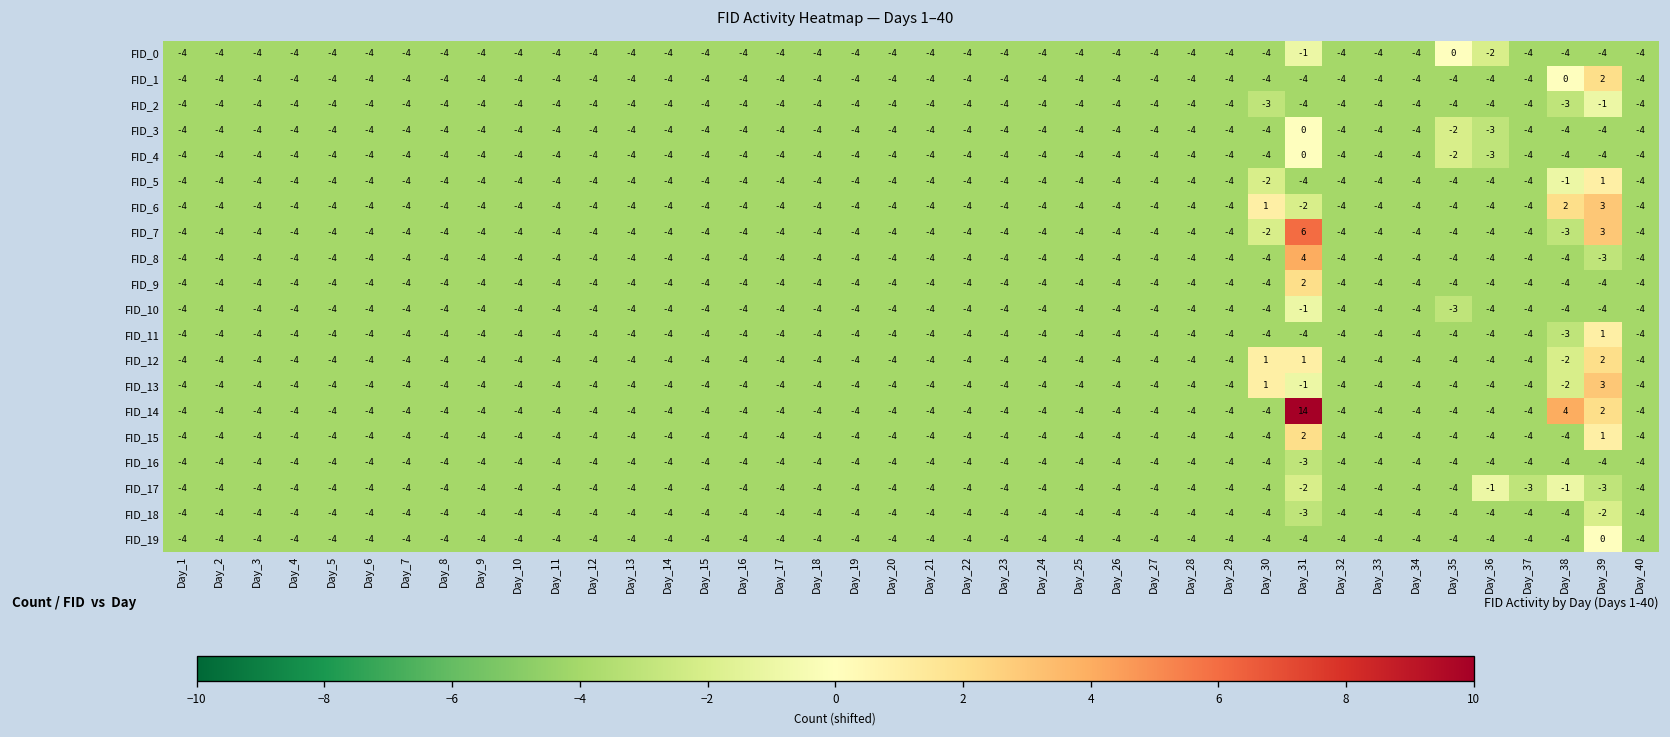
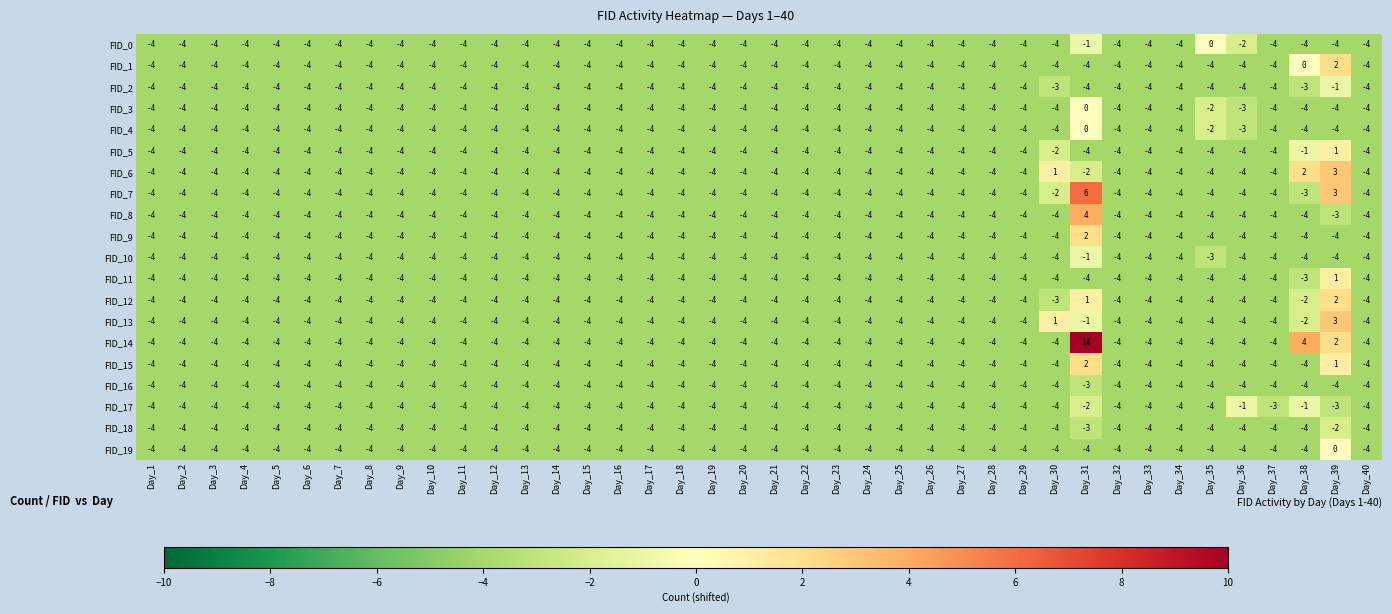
  {
    "FID_12": {
      "Day_1": -4,
      "Day_2": -4,
      "Day_3": -4,
      "Day_4": -4,
      "Day_5": -4,
      "Day_6": -4,
      "Day_7": -4,
      "Day_8": -4,
      "Day_9": -4,
      "Day_10": -4,
      "Day_11": -4,
      "Day_12": -4,
      "Day_13": -4,
      "Day_14": -4,
      "Day_15": -4,
      "Day_16": -4,
      "Day_17": -4,
      "Day_18": -4,
      "Day_19": -4,
      "Day_20": -4,
      "Day_21": -4,
      "Day_22": -4,
      "Day_23": -4,
      "Day_24": -4,
      "Day_25": -4,
      "Day_26": -4,
      "Day_27": -4,
      "Day_28": -4,
      "Day_29": -4,
-     "Day_30": 1,
+     "Day_30": -3,
      "Day_31": 1,
      "Day_32": -4,
      "Day_33": -4,
      "Day_34": -4,
      "Day_35": -4,
      "Day_36": -4,
      "Day_37": -4,
      "Day_38": -2,
      "Day_39": 2,
      "Day_40": -4
    }
  }
